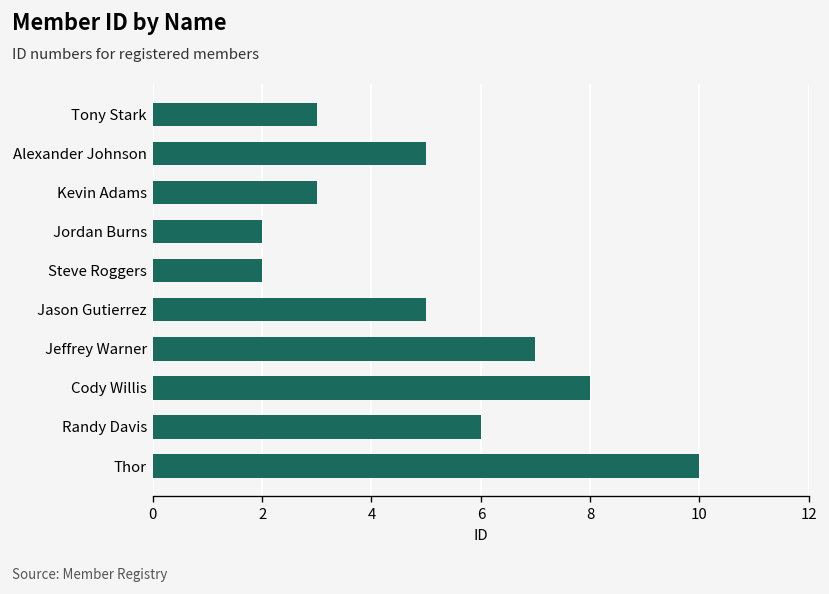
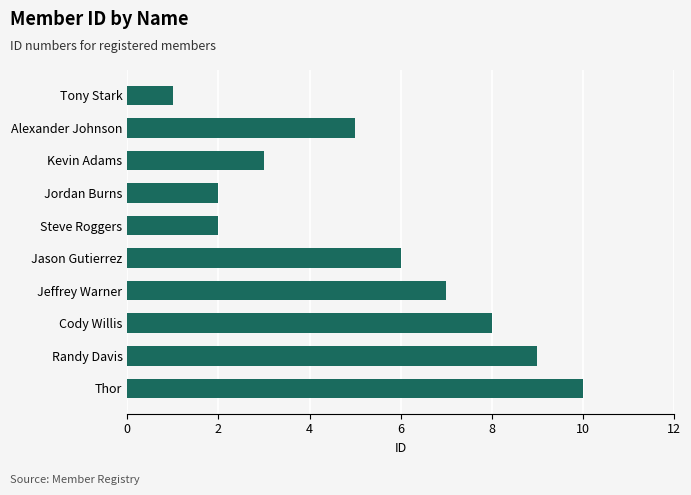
  {
-   "Tony Stark": 3,
+   "Tony Stark": 1,
    "Alexander Johnson": 5,
    "Kevin Adams": 3,
    "Jordan Burns": 2,
    "Steve Roggers": 2,
-   "Jason Gutierrez": 5,
+   "Jason Gutierrez": 6,
    "Jeffrey Warner": 7,
    "Cody Willis": 8,
-   "Randy Davis": 6,
+   "Randy Davis": 9,
    "Thor": 10
  }
